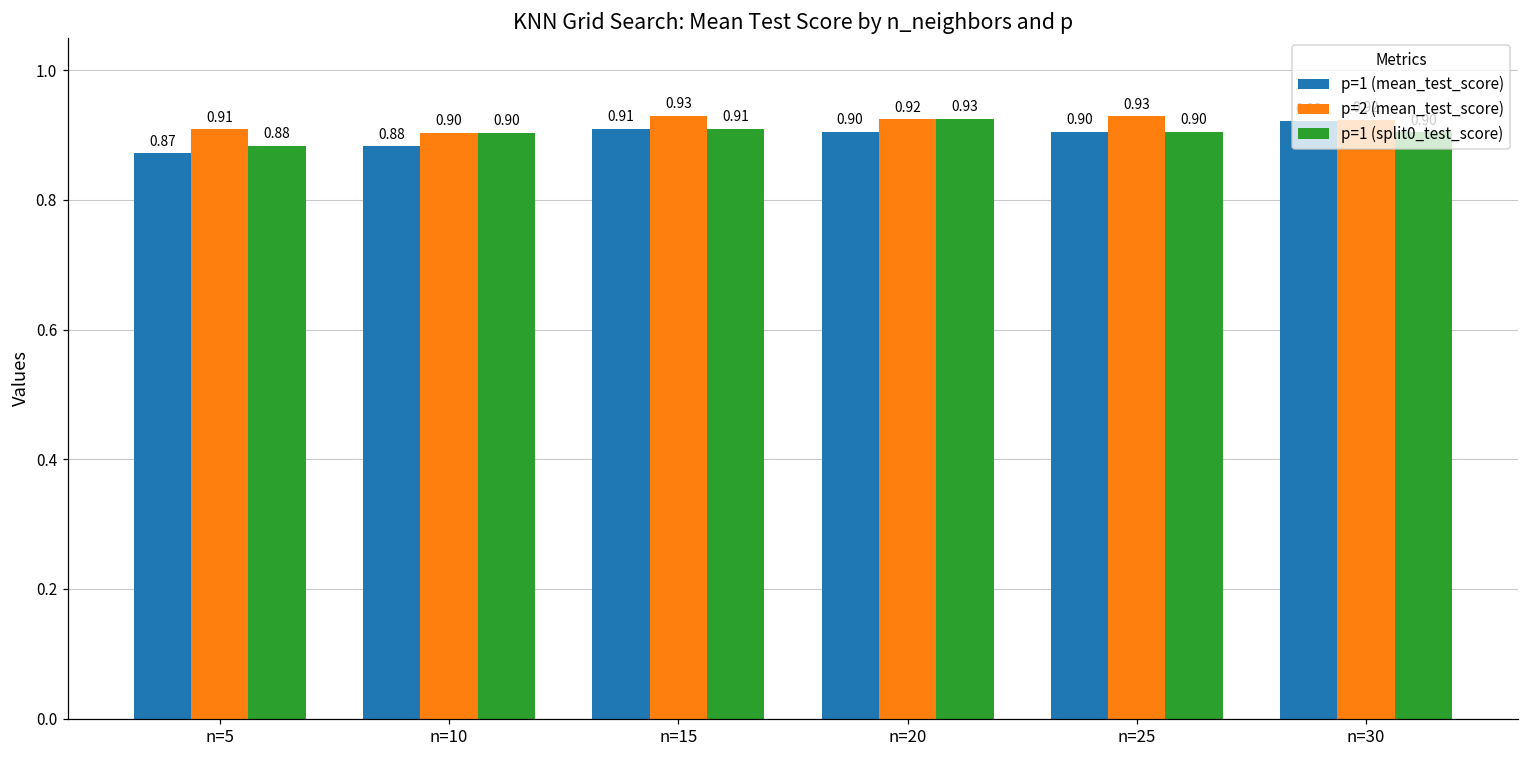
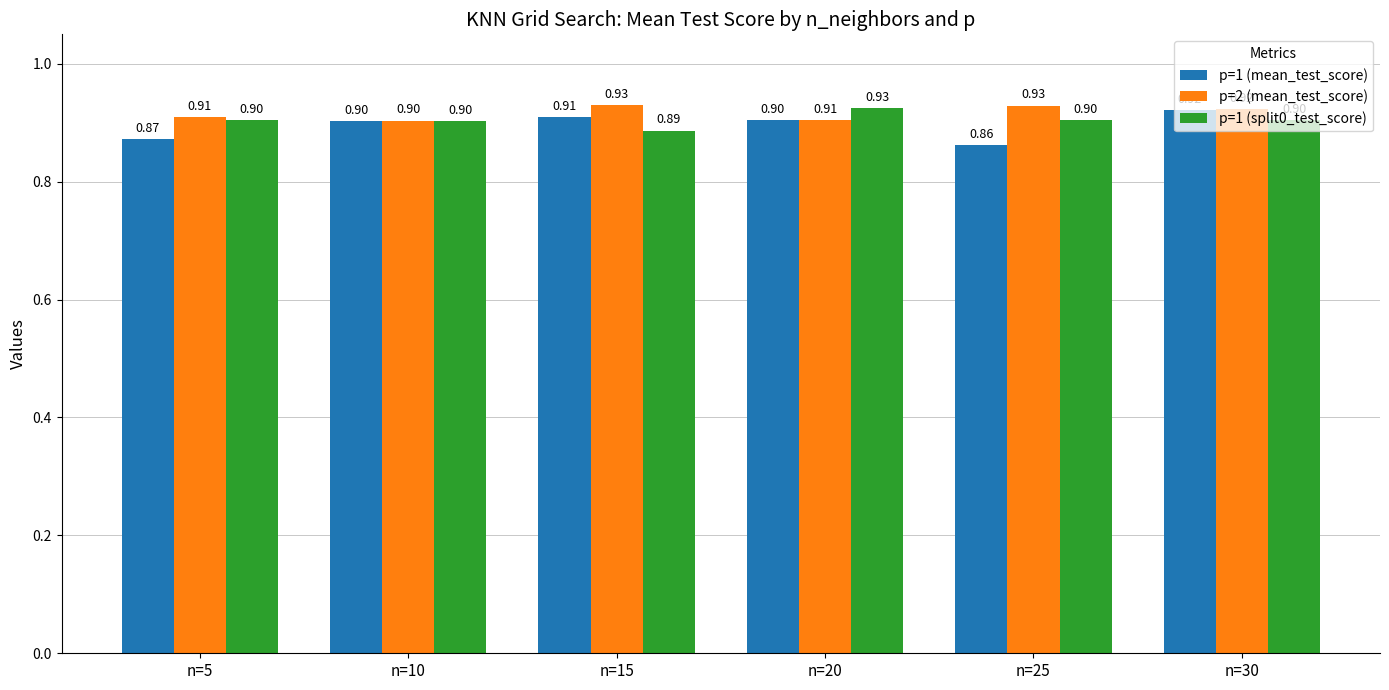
  {
    "p=1 (mean_test_score)": {
      "n=5": 0.87,
-     "n=10": 0.88,
+     "n=10": 0.90,
      "n=15": 0.91,
      "n=20": 0.90,
-     "n=25": 0.90
+     "n=25": 0.86
    },
    "p=2 (mean_test_score)": {
      "n=5": 0.91,
      "n=10": 0.90,
      "n=15": 0.93,
-     "n=20": 0.92,
+     "n=20": 0.91,
      "n=25": 0.93
    },
    "p=1 (split0_test_score)": {
-     "n=5": 0.88,
+     "n=5": 0.90,
      "n=10": 0.90,
-     "n=15": 0.91,
+     "n=15": 0.89,
      "n=20": 0.93,
      "n=25": 0.90
    }
  }
